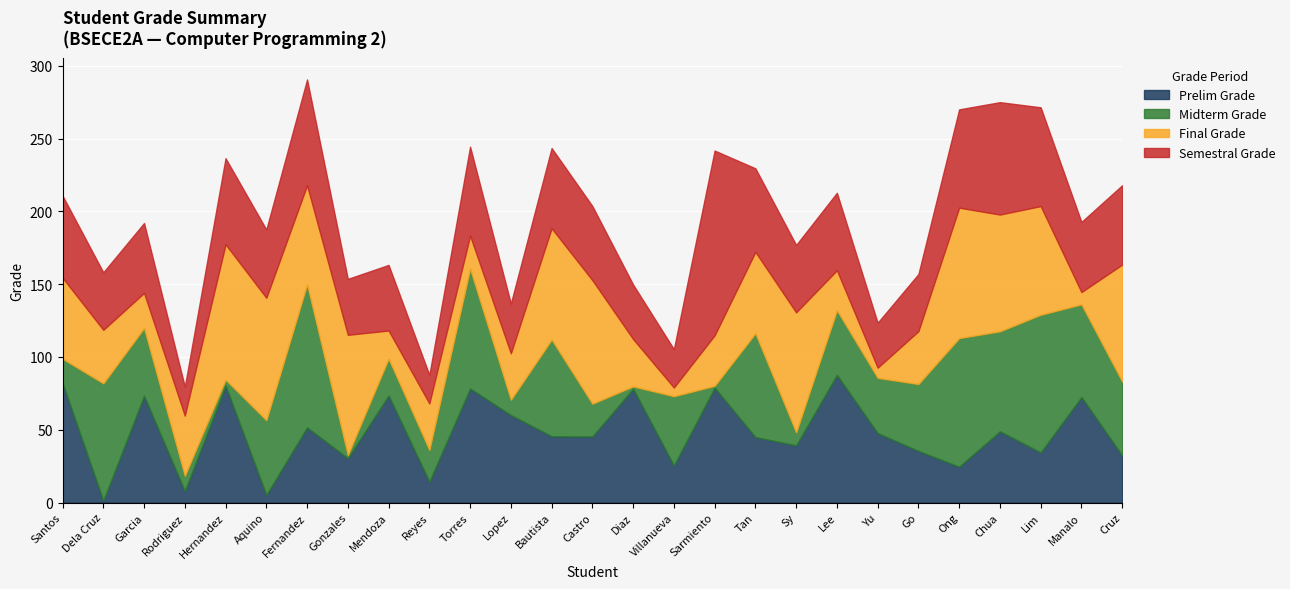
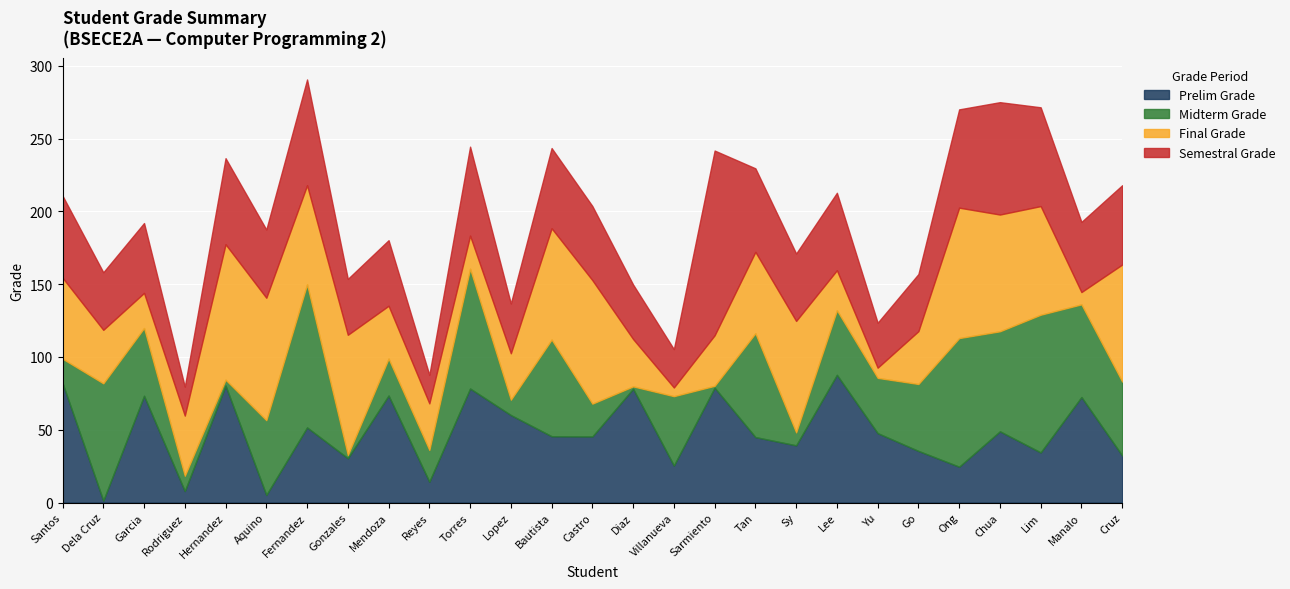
  {
    "Prelim Grade": {
      "Santos": 82,
      "Garcia": 73,
      "Rodriguez": 8,
      "Hernandez": 80,
      "Aquino": 5,
      "Fernandez": 52,
      "Gonzales": 30,
      "Mendoza": 74,
      "Reyes": 14,
      "Torres": 78,
      "Lopez": 60,
      "Bautista": 46,
      "Castro": 45,
      "Villanueva": 25,
      "Tan": 45,
      "Sy": 39,
      "Lee": 88,
      "Yu": 48,
      "Go": 35,
      "Ong": 25,
      "Chua": 49,
      "Lim": 34,
      "Manalo": 72,
      "Cruz": 32
    },
    "Midterm Grade": {
      "Santos": 17,
      "Dela Cruz": 81,
      "Garcia": 47,
      "Rodriguez": 11,
      "Hernandez": 4,
      "Aquino": 51,
      "Fernandez": 98,
      "Gonzales": 2,
      "Mendoza": 25,
      "Reyes": 22,
      "Torres": 82,
      "Lopez": 11,
      "Bautista": 66,
      "Castro": 23,
      "Villanueva": 48,
      "Tan": 71,
      "Sy": 9,
      "Lee": 44,
      "Yu": 38,
      "Go": 46,
      "Ong": 88,
      "Chua": 69,
      "Lim": 95,
      "Manalo": 64,
      "Cruz": 51
    },
    "Final Grade": {
      "Santos": 56,
      "Dela Cruz": 37,
      "Garcia": 24,
      "Rodriguez": 41,
      "Hernandez": 93,
      "Aquino": 84,
      "Fernandez": 68,
      "Gonzales": 83,
-     "Mendoza": 19,
+     "Mendoza": 36,
      "Reyes": 32,
      "Torres": 23,
      "Lopez": 32,
      "Bautista": 76,
      "Castro": 85,
      "Diaz": 33,
      "Villanueva": 6,
      "Sarmiento": 35,
      "Tan": 56,
-     "Sy": 82,
+     "Sy": 77,
      "Lee": 27,
      "Yu": 7,
      "Go": 36,
      "Ong": 90,
      "Chua": 80,
      "Lim": 75,
      "Manalo": 8,
      "Cruz": 80
    },
    "Semestral Grade": {
      "Santos": 56,
      "Dela Cruz": 40,
      "Garcia": 48,
      "Rodriguez": 20,
      "Hernandez": 59,
      "Aquino": 47,
      "Fernandez": 73,
      "Gonzales": 38,
      "Mendoza": 45,
      "Reyes": 20,
      "Torres": 61,
      "Lopez": 34,
      "Bautista": 55,
      "Castro": 51,
      "Diaz": 37,
      "Villanueva": 26,
      "Sarmiento": 127,
      "Tan": 57,
      "Sy": 46,
      "Lee": 53,
      "Yu": 31,
      "Go": 39,
      "Ong": 68,
      "Chua": 77,
      "Lim": 68,
      "Manalo": 48,
      "Cruz": 54
    }
  }
